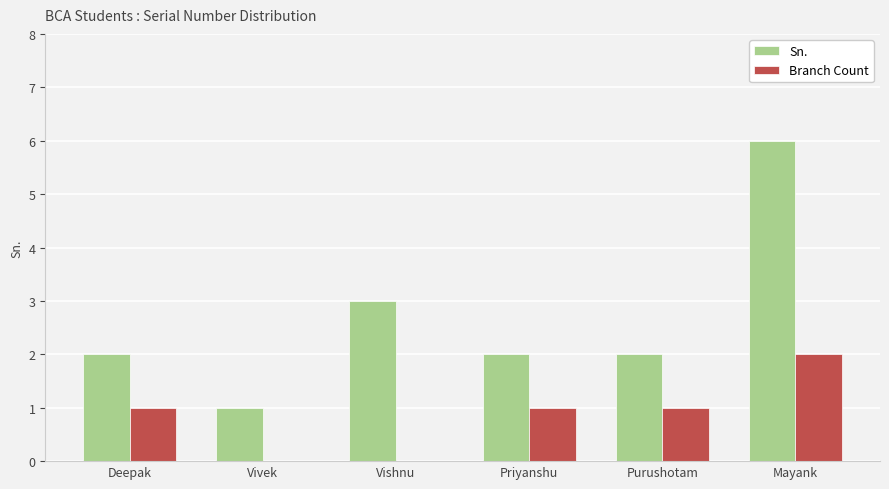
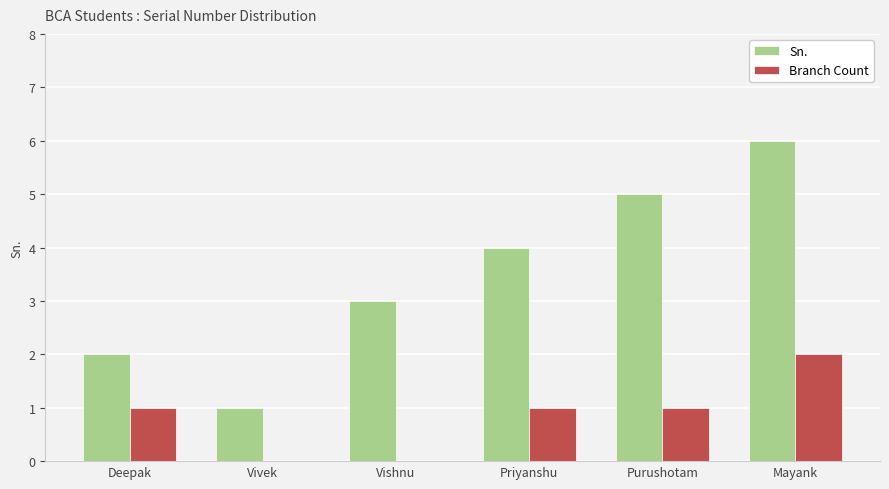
  {
    "Sn.": {
      "Deepak": 2,
      "Vivek": 1,
      "Vishnu": 3,
-     "Priyanshu": 2,
-     "Purushotam": 2,
+     "Priyanshu": 4,
+     "Purushotam": 5,
      "Mayank": 6
    },
    "Branch Count": {
      "Deepak": 1,
      "Vivek": 0,
      "Vishnu": 0,
      "Priyanshu": 1,
      "Purushotam": 1,
      "Mayank": 2
    }
  }
